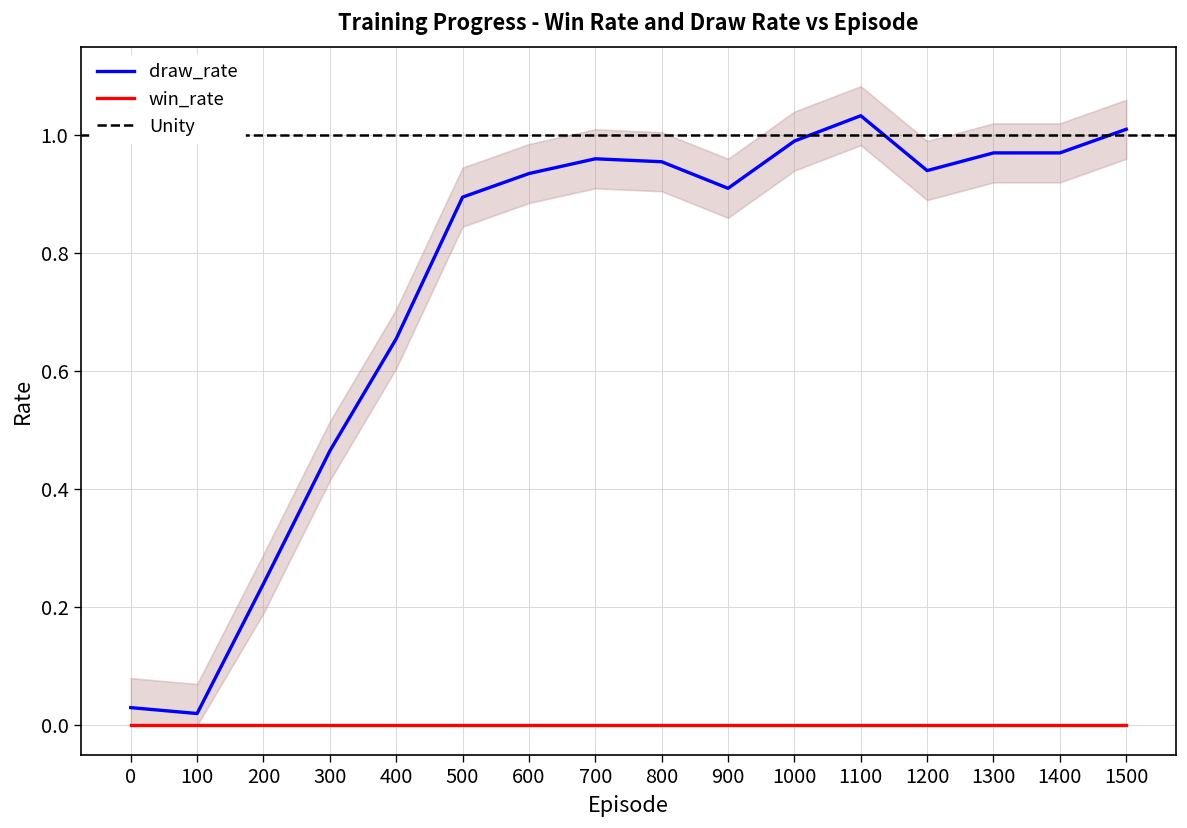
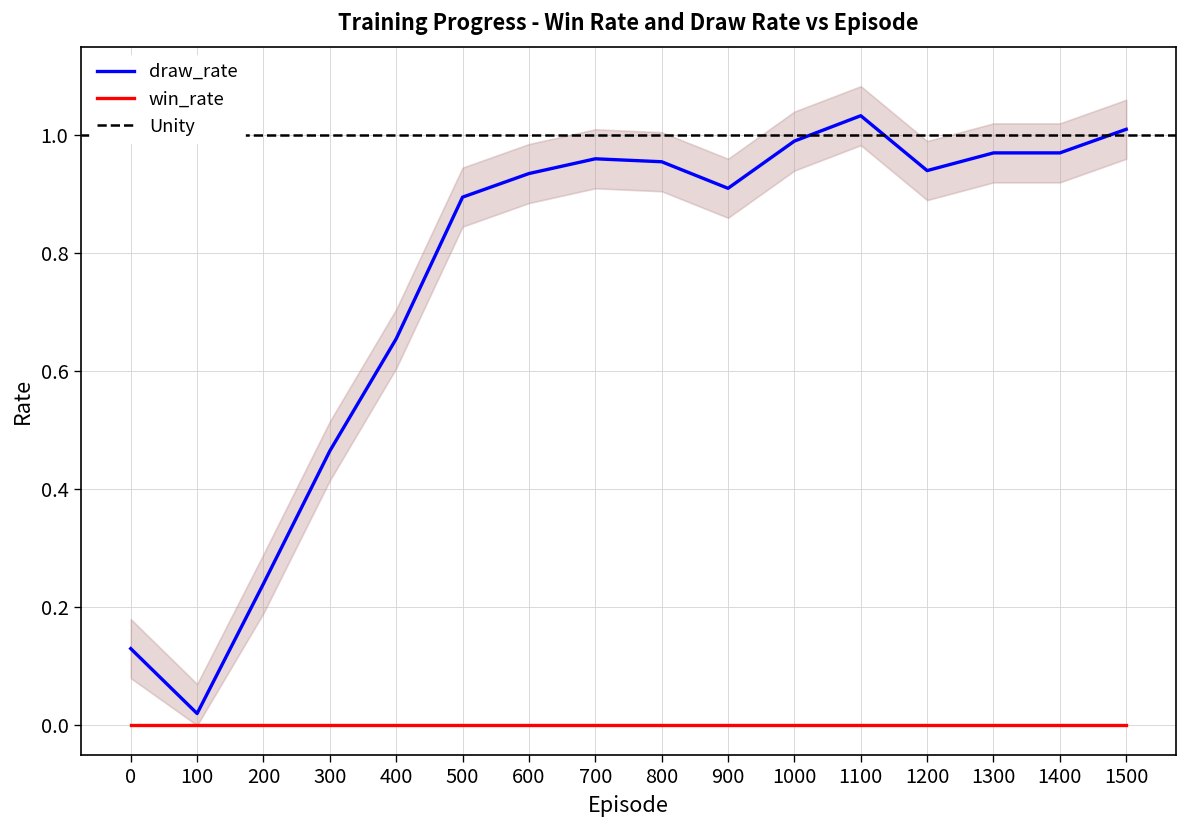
  {
    "draw_rate": {
-     "0": 0.03,
+     "0": 0.13,
      "100": 0.02,
      "200": 0.24,
      "300": 0.47,
      "400": 0.66,
      "500": 0.90,
      "600": 0.94,
      "700": 0.96,
      "800": 0.96,
      "900": 0.91,
      "1000": 0.99,
      "1100": 1.03,
      "1200": 0.94,
      "1300": 0.97,
      "1400": 0.97,
      "1500": 1.01
    },
    "win_rate": {
      "0": 0.00,
      "100": 0.00,
      "200": 0.00,
      "300": 0.00,
      "400": 0.00,
      "500": 0.00,
      "600": 0.00,
      "700": 0.00,
      "800": 0.00,
      "900": 0.00,
      "1000": 0.00,
      "1100": 0.00,
      "1200": 0.00,
      "1300": 0.00,
      "1400": 0.00,
      "1500": 0.00
    }
  }
